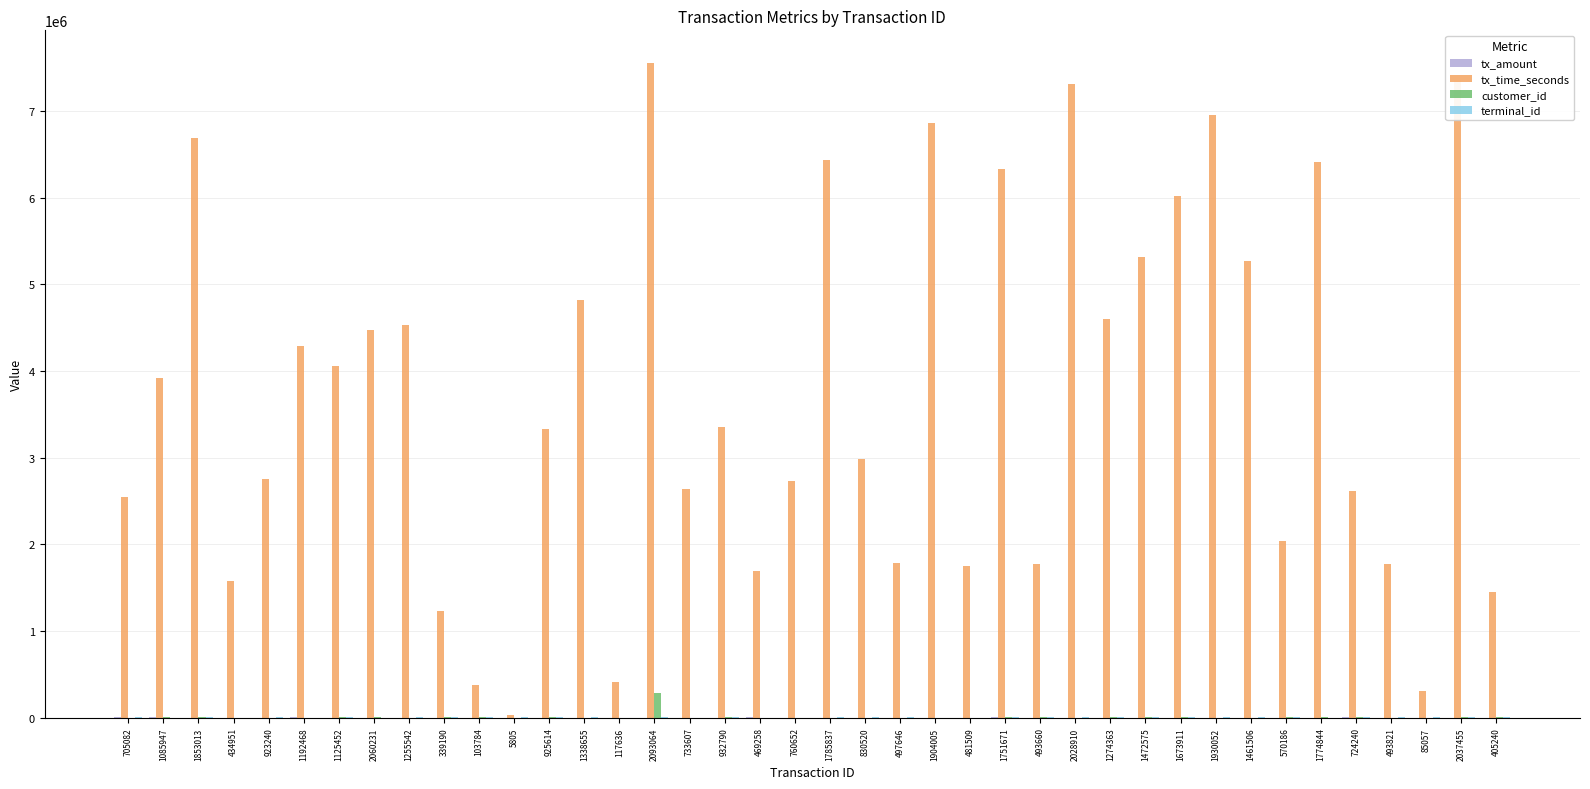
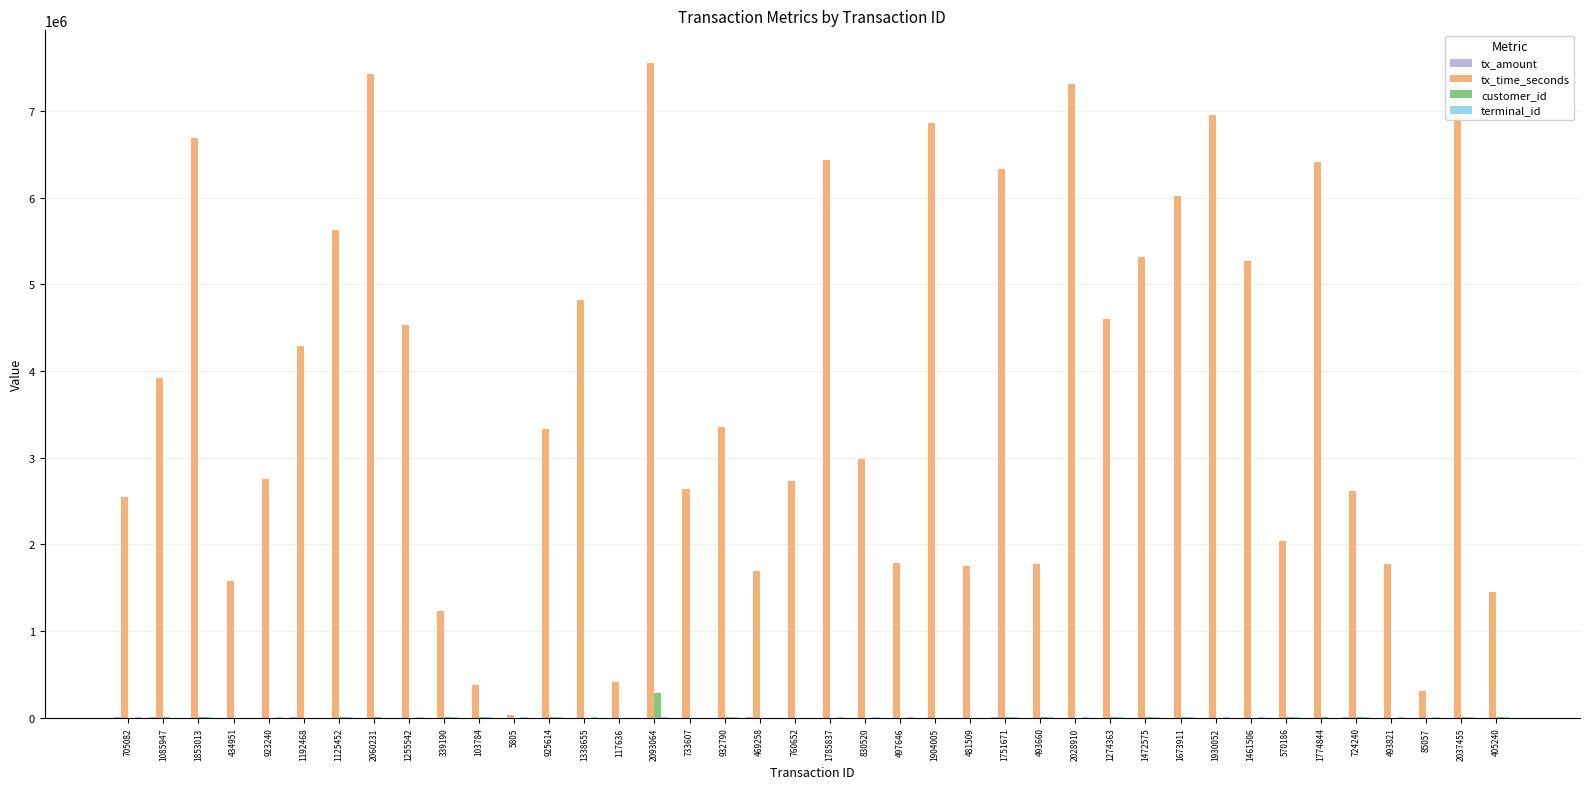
  {
    "tx_time_seconds": {
      "705082": 2500000,
      "1085947": 3900000,
      "1853013": 6700000,
      "434951": 1600000,
      "923240": 2800000,
      "1192468": 4300000,
-     "1125452": 4100000,
-     "2060231": 4500000,
+     "1125452": 5600000,
+     "2060231": 7400000,
      "1255542": 4500000,
      "339190": 1200000,
      "103784": 400000,
      "5805": 0,
      "925614": 3300000,
      "1338655": 4800000,
      "117636": 400000,
      "2093064": 7600000,
      "733607": 2600000,
      "932790": 3400000,
      "469258": 1700000,
      "760652": 2700000,
      "1785837": 6400000,
      "830520": 3000000,
      "497646": 1800000,
      "1904005": 6900000,
      "481509": 1700000,
      "1751671": 6300000,
      "493660": 1800000,
      "2028910": 7300000,
      "1274363": 4600000,
      "1472575": 5300000,
      "1673911": 6000000,
      "1930052": 7000000,
      "1461506": 5300000,
      "570186": 2000000,
      "1774844": 6400000,
      "724240": 2600000,
      "493821": 1800000,
      "85057": 300000,
      "405240": 1400000
    },
    "customer_id": {
      "2093064": 300000
    }
  }
